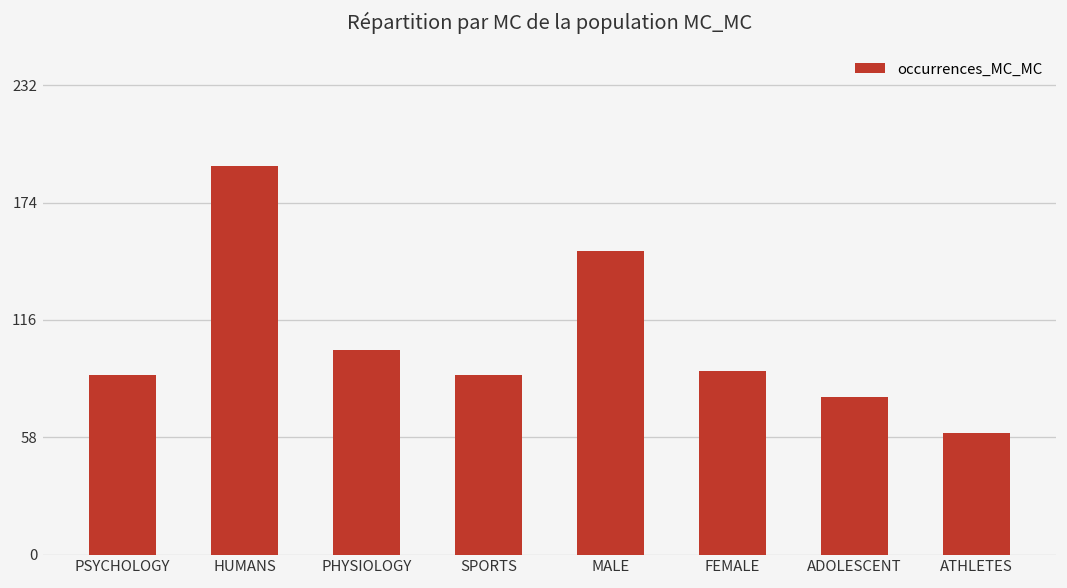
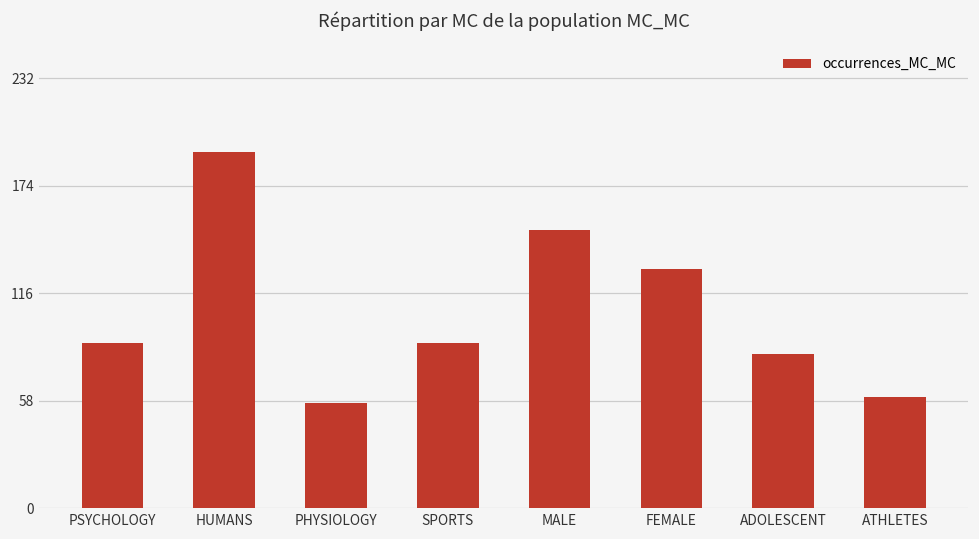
  {
    "PSYCHOLOGY": 89,
    "HUMANS": 192,
-   "PHYSIOLOGY": 101,
+   "PHYSIOLOGY": 57,
    "SPORTS": 89,
    "MALE": 150,
-   "FEMALE": 91,
-   "ADOLESCENT": 78,
+   "FEMALE": 129,
+   "ADOLESCENT": 83,
    "ATHLETES": 60
  }
